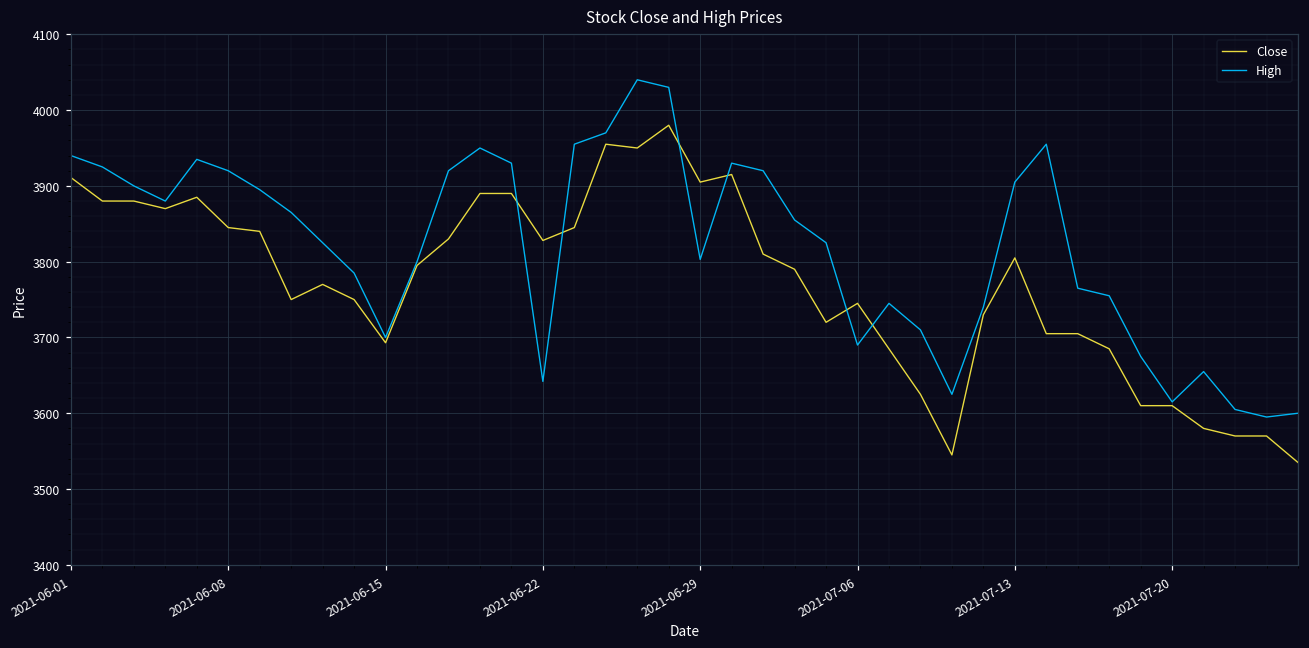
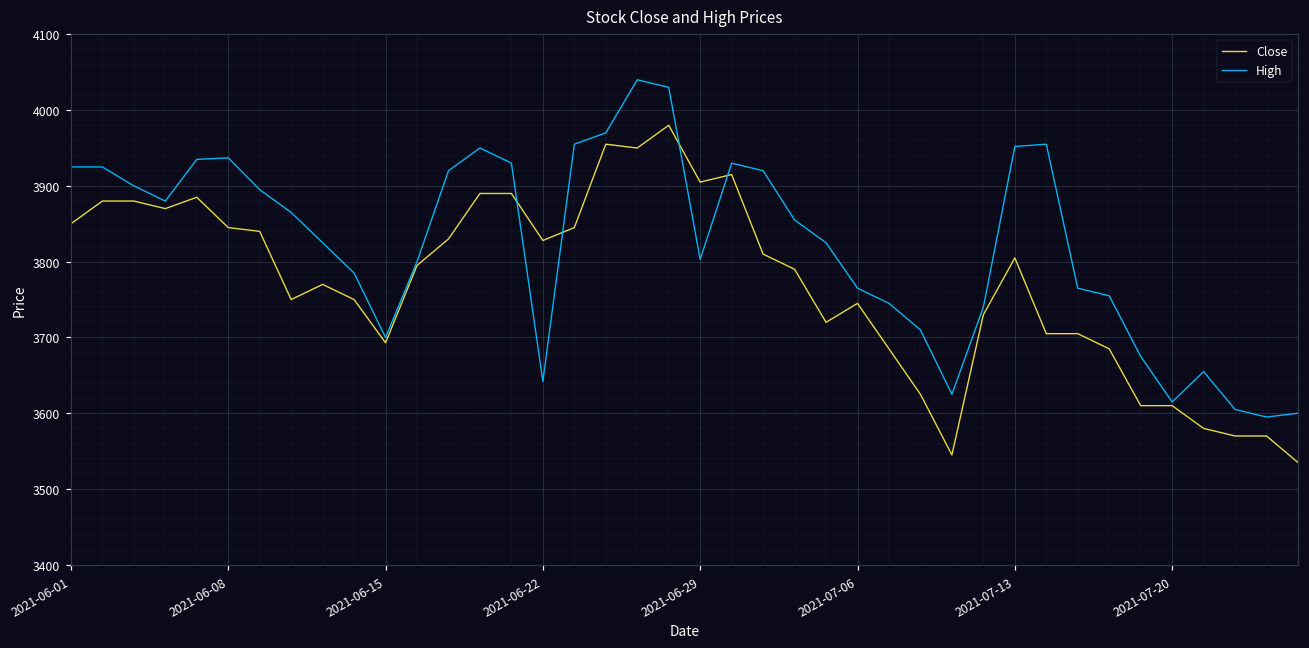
  {
    "Close": {
-     "2021-06-01": 3910,
+     "2021-06-01": 3850,
      "2021-06-08": 3850,
      "2021-06-15": 3690,
      "2021-06-22": 3830,
      "2021-06-29": 3910,
      "2021-07-06": 3750,
      "2021-07-13": 3810,
      "2021-07-20": 3610
    },
    "High": {
-     "2021-06-01": 3940,
-     "2021-06-08": 3920,
+     "2021-06-01": 3930,
+     "2021-06-08": 3940,
      "2021-06-15": 3700,
      "2021-06-22": 3640,
      "2021-06-29": 3800,
-     "2021-07-06": 3690,
-     "2021-07-13": 3910,
+     "2021-07-06": 3770,
+     "2021-07-13": 3950,
      "2021-07-20": 3620
    }
  }
